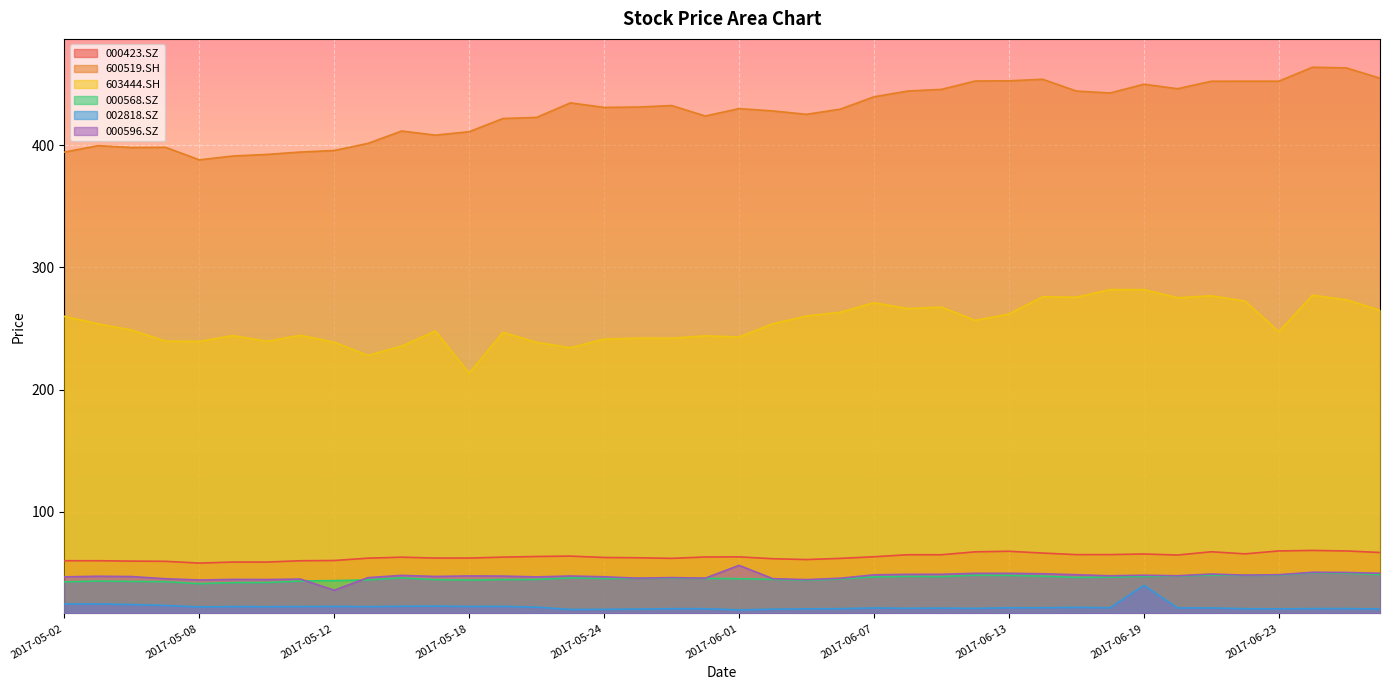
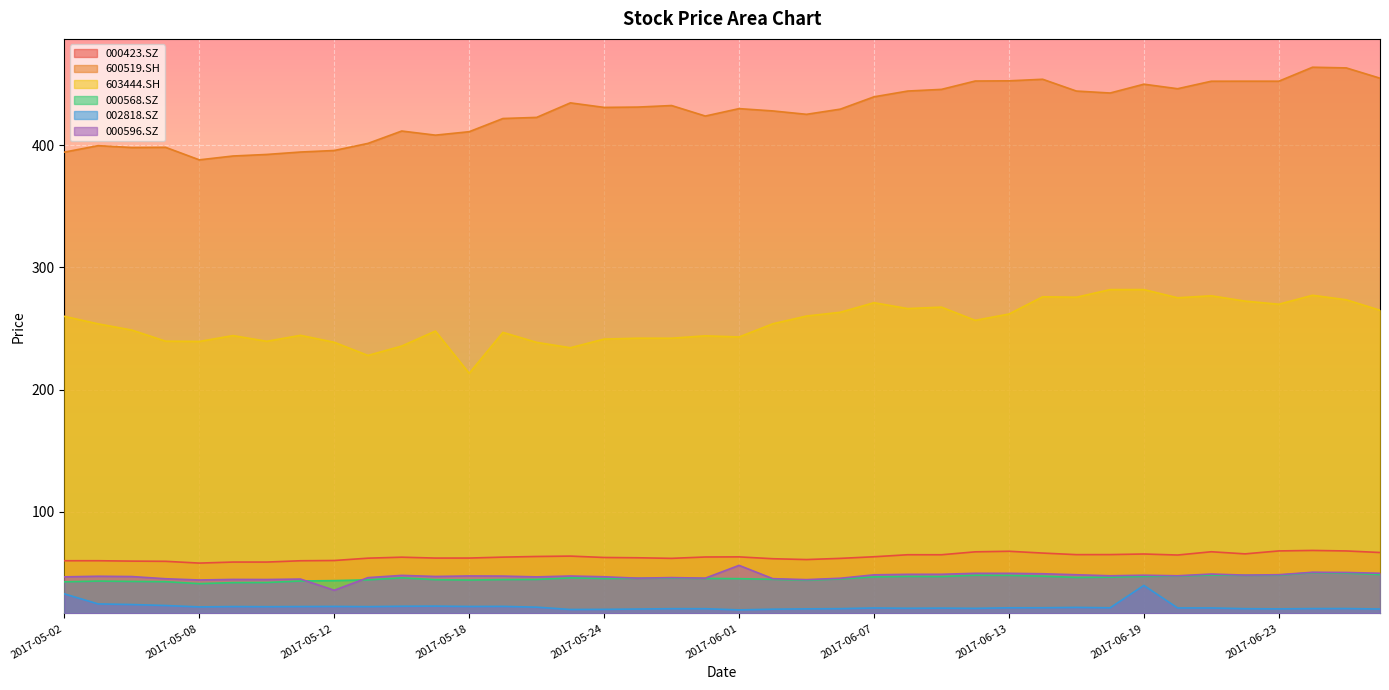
  {
    "603444.SH": {
      "2017-05-02": 260,
      "2017-05-08": 239,
      "2017-05-12": 239,
      "2017-05-18": 213,
      "2017-05-24": 241,
      "2017-06-01": 243,
      "2017-06-07": 271,
      "2017-06-13": 262,
      "2017-06-19": 282,
-     "2017-06-23": 247
+     "2017-06-23": 270
    },
    "000568.SZ": {
      "2017-05-02": 43,
      "2017-05-08": 41,
      "2017-05-12": 44,
      "2017-05-18": 44,
      "2017-06-01": 45
    },
    "002818.SZ": {
-     "2017-05-02": 25,
+     "2017-05-02": 33,
      "2017-05-08": 22,
      "2017-05-12": 23,
      "2017-05-18": 23,
      "2017-05-24": 20,
      "2017-06-01": 20,
      "2017-06-07": 21,
      "2017-06-13": 21,
      "2017-06-19": 40,
      "2017-06-23": 21
    },
    "000596.SZ": {
      "2017-05-02": 47,
      "2017-05-08": 44,
      "2017-05-12": 36,
      "2017-05-18": 48,
      "2017-06-01": 56
    }
  }
